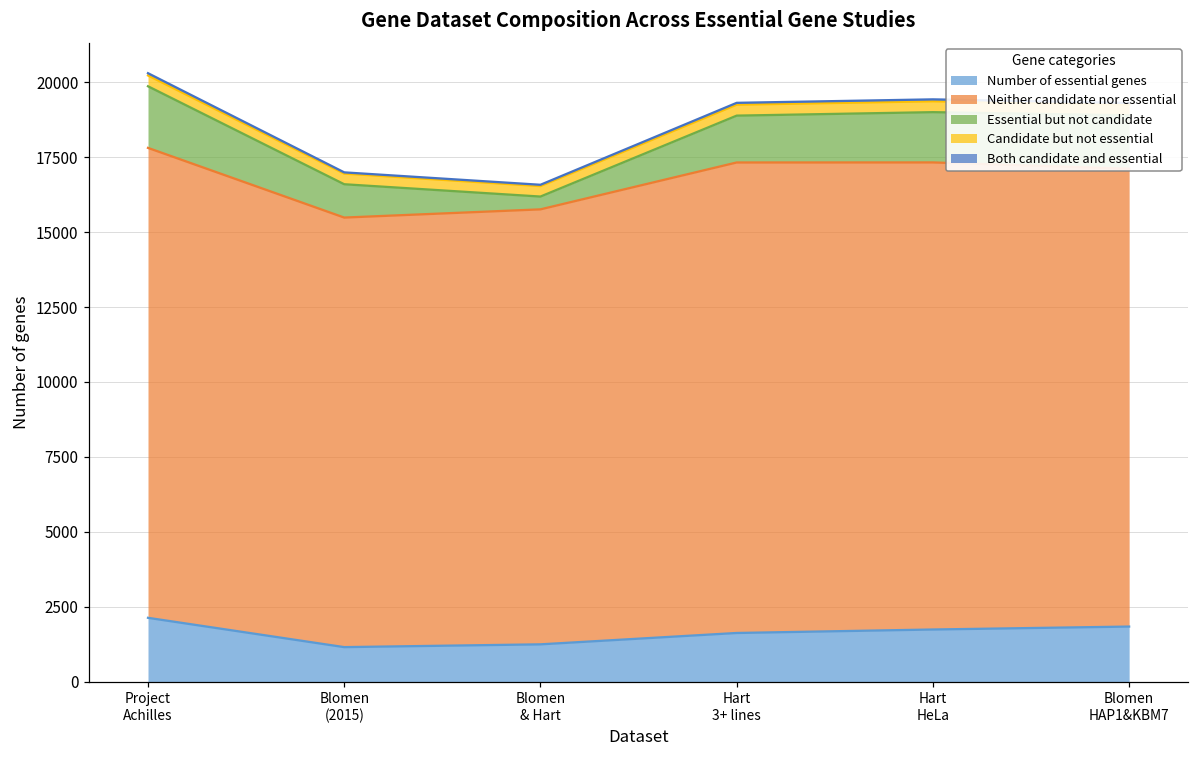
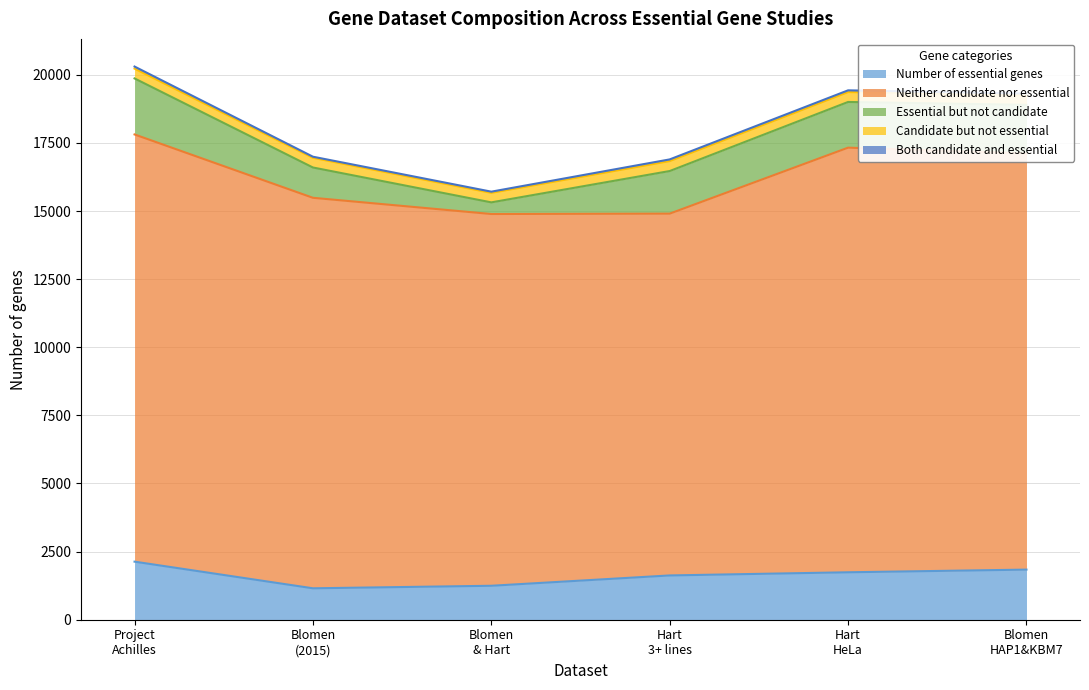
  {
    "Neither candidate nor essential": {
      "Project Achilles": 15700,
      "Blomen (2015)": 14300,
-     "Blomen & Hart": 14500,
-     "Hart 3+ lines": 15700,
+     "Blomen & Hart": 13600,
+     "Hart 3+ lines": 13300,
      "Hart HeLa": 15600
    },
    "Essential but not candidate": {
      "Project Achilles": 2100,
      "Blomen (2015)": 1100,
      "Blomen & Hart": 400,
      "Hart 3+ lines": 1600,
      "Hart HeLa": 1700
    }
  }
